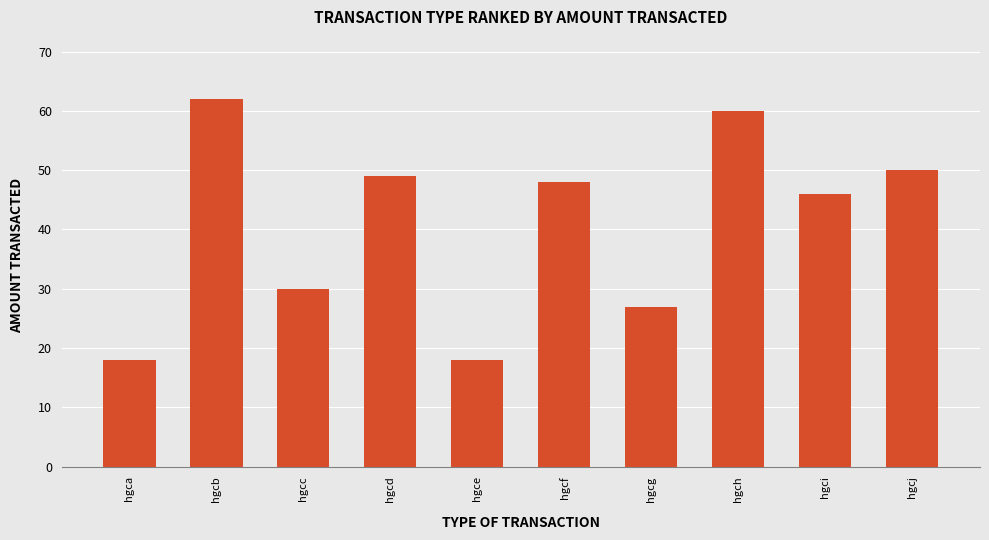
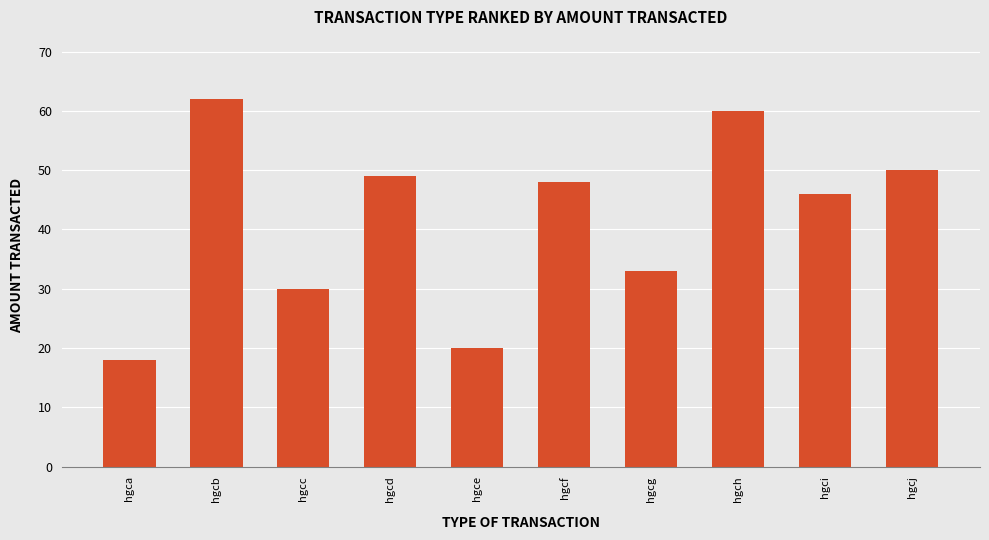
  {
    "hgca": 18,
    "hgcb": 62,
    "hgcc": 30,
    "hgcd": 49,
-   "hgce": 18,
+   "hgce": 20,
    "hgcf": 48,
-   "hgcg": 27,
+   "hgcg": 33,
    "hgch": 60,
    "hgci": 46,
    "hgcj": 50
  }
